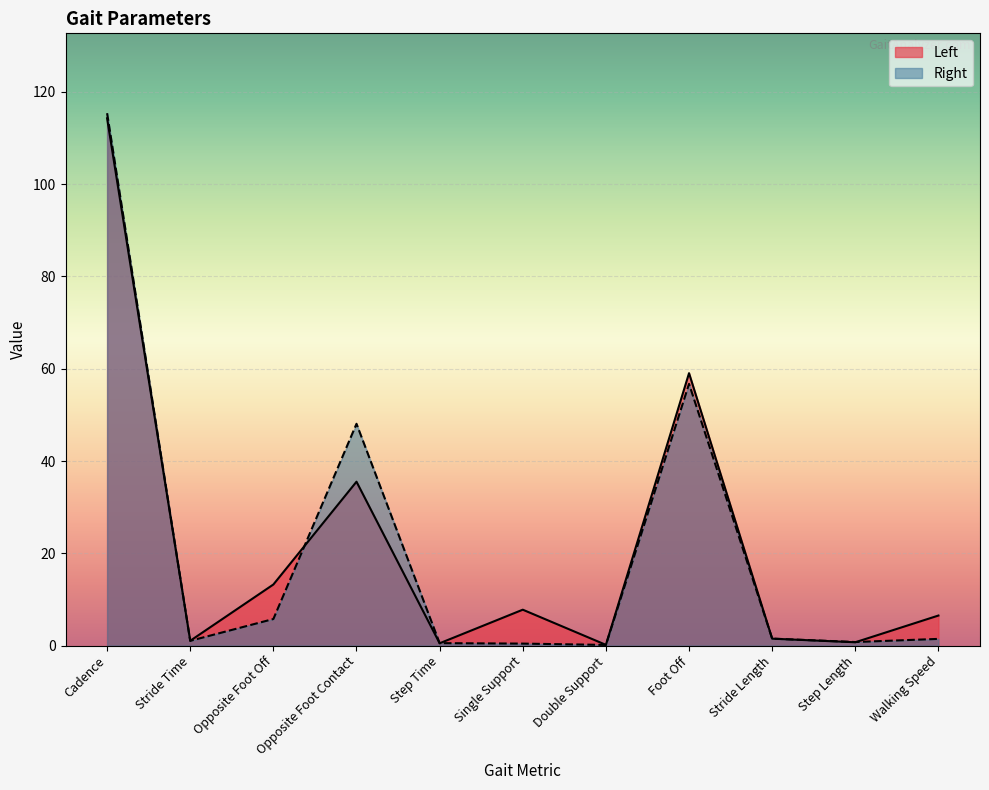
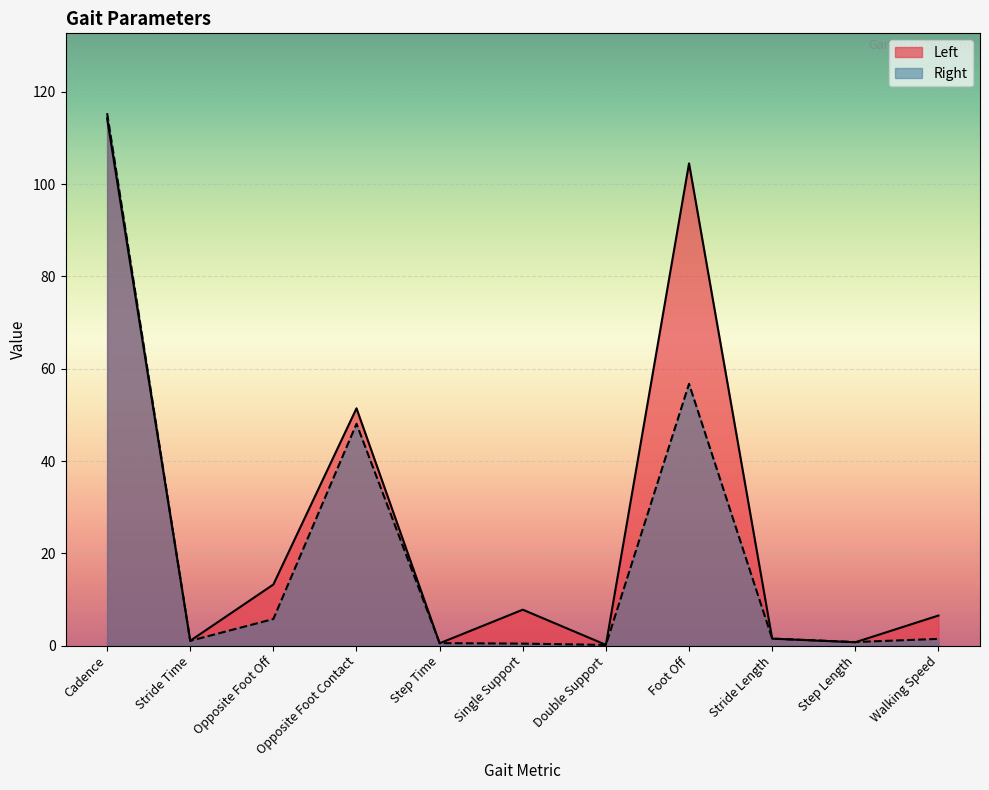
  {
    "Left": {
      "Cadence": 114,
      "Opposite Foot Off": 13,
-     "Opposite Foot Contact": 36,
+     "Opposite Foot Contact": 51,
      "Single Support": 8,
-     "Foot Off": 59,
+     "Foot Off": 105,
      "Walking Speed": 7
    },
    "Right": {
      "Cadence": 115,
      "Opposite Foot Off": 6,
      "Opposite Foot Contact": 48,
      "Single Support": 0,
      "Foot Off": 57,
      "Walking Speed": 1
    }
  }
